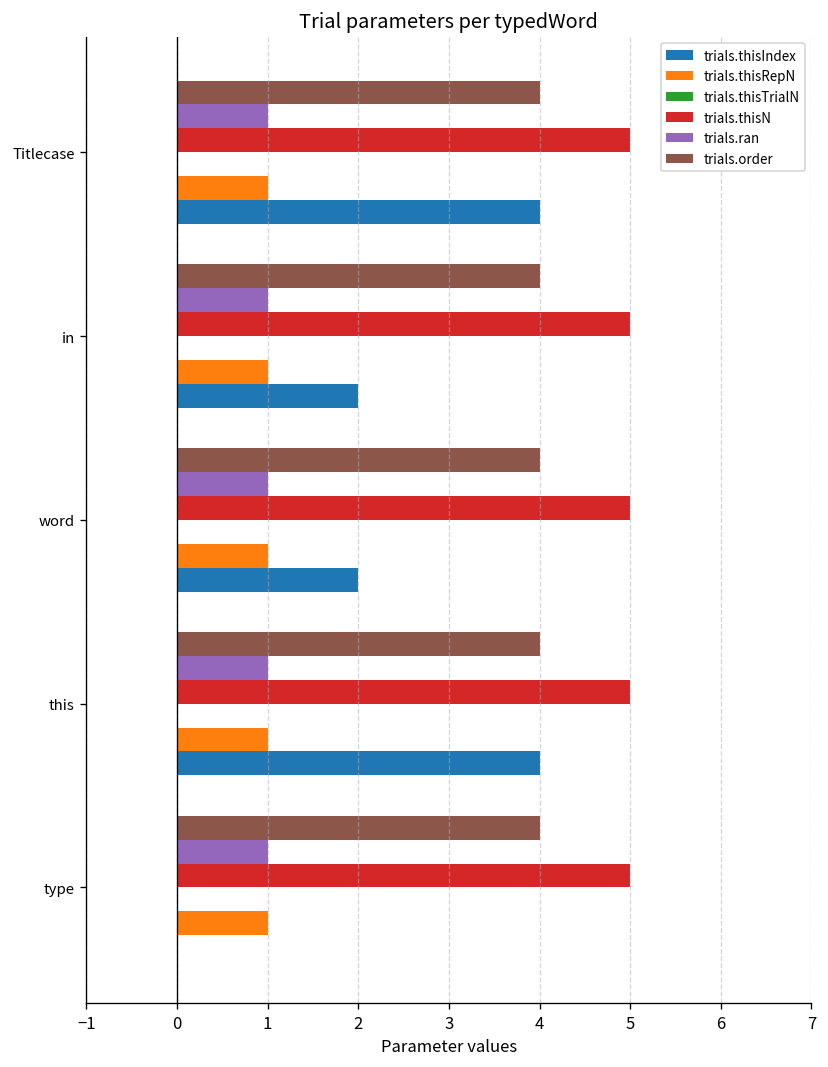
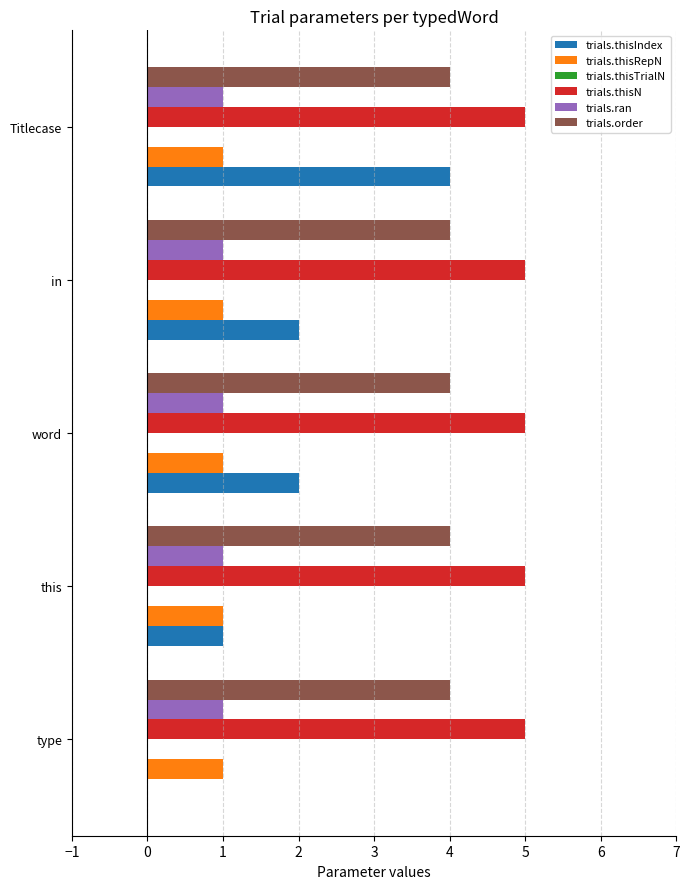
  {
    "trials.thisIndex": {
      "Titlecase": 4,
      "in": 2,
      "word": 2,
-     "this": 4,
+     "this": 1,
      "type": 0
    },
    "trials.thisRepN": {
      "Titlecase": 1,
      "in": 1,
      "word": 1,
      "this": 1,
      "type": 1
    },
    "trials.thisTrialN": {
      "Titlecase": 0,
      "in": 0,
      "word": 0,
      "this": 0,
      "type": 0
    },
    "trials.thisN": {
      "Titlecase": 5,
      "in": 5,
      "word": 5,
      "this": 5,
      "type": 5
    },
    "trials.ran": {
      "Titlecase": 1,
      "in": 1,
      "word": 1,
      "this": 1,
      "type": 1
    },
    "trials.order": {
      "Titlecase": 4,
      "in": 4,
      "word": 4,
      "this": 4,
      "type": 4
    }
  }
